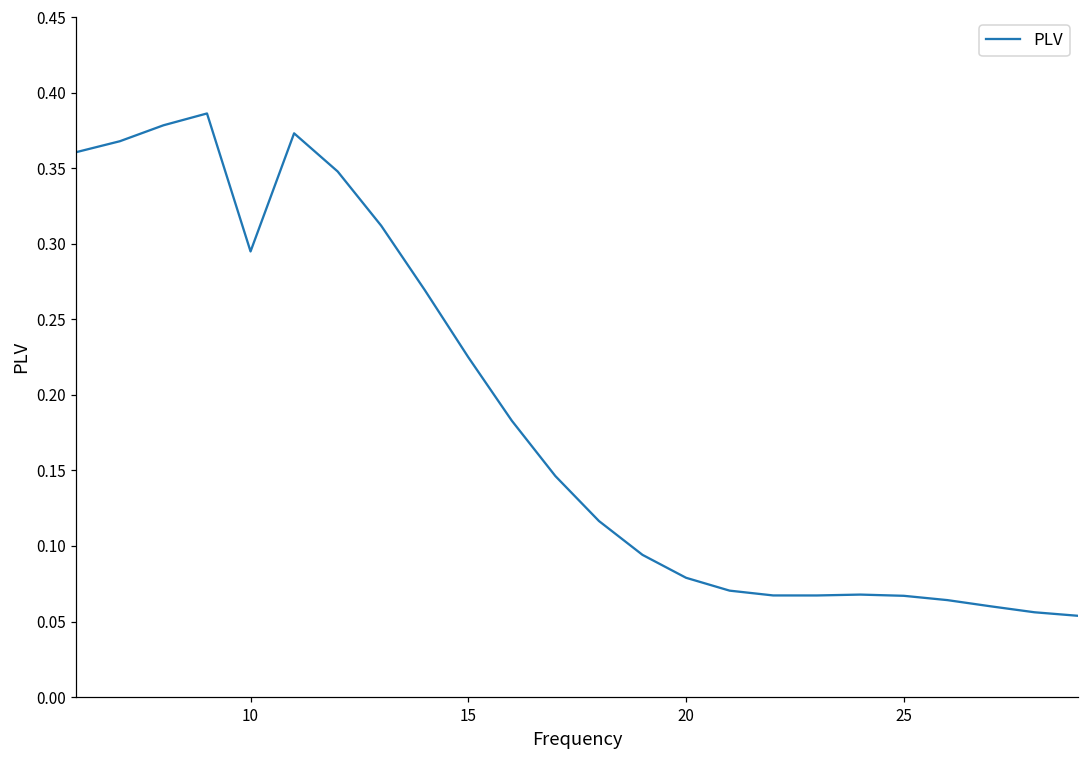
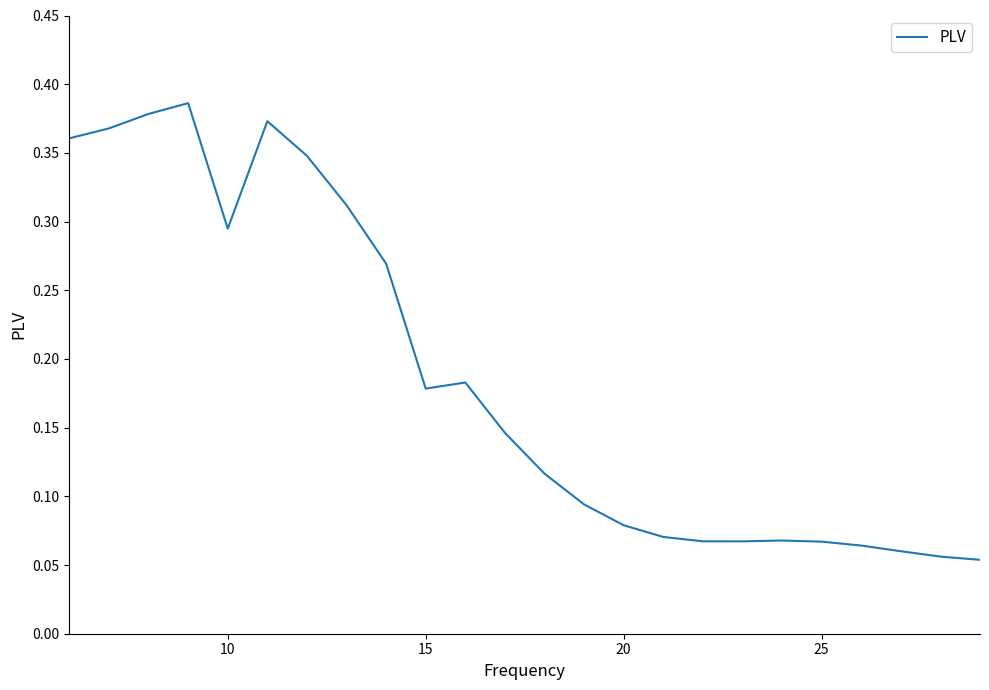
  {
    "10": 0.295,
-   "15": 0.225,
+   "15": 0.178,
    "20": 0.079,
    "25": 0.067
  }
